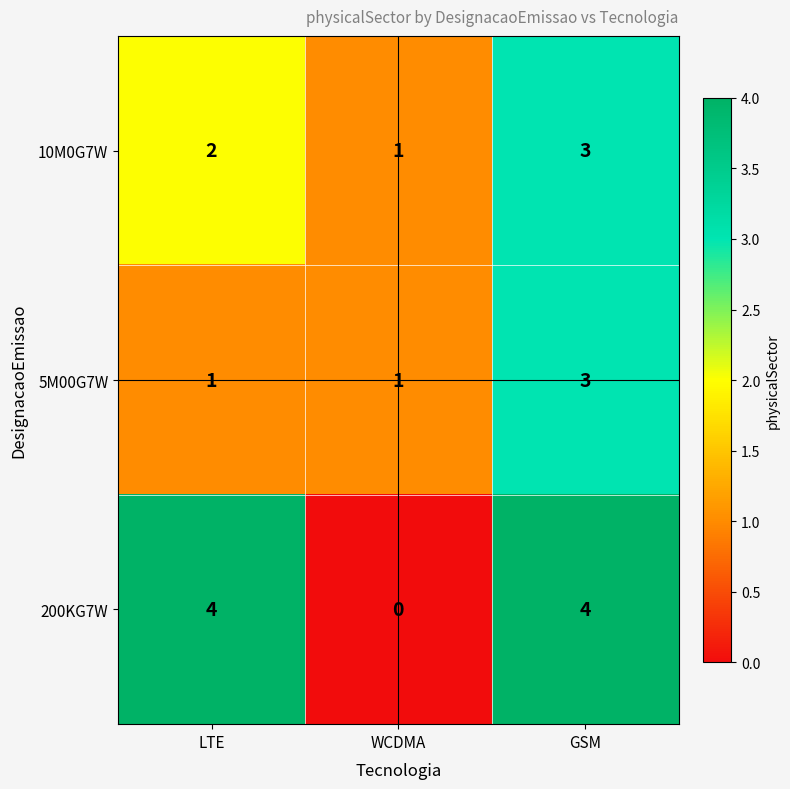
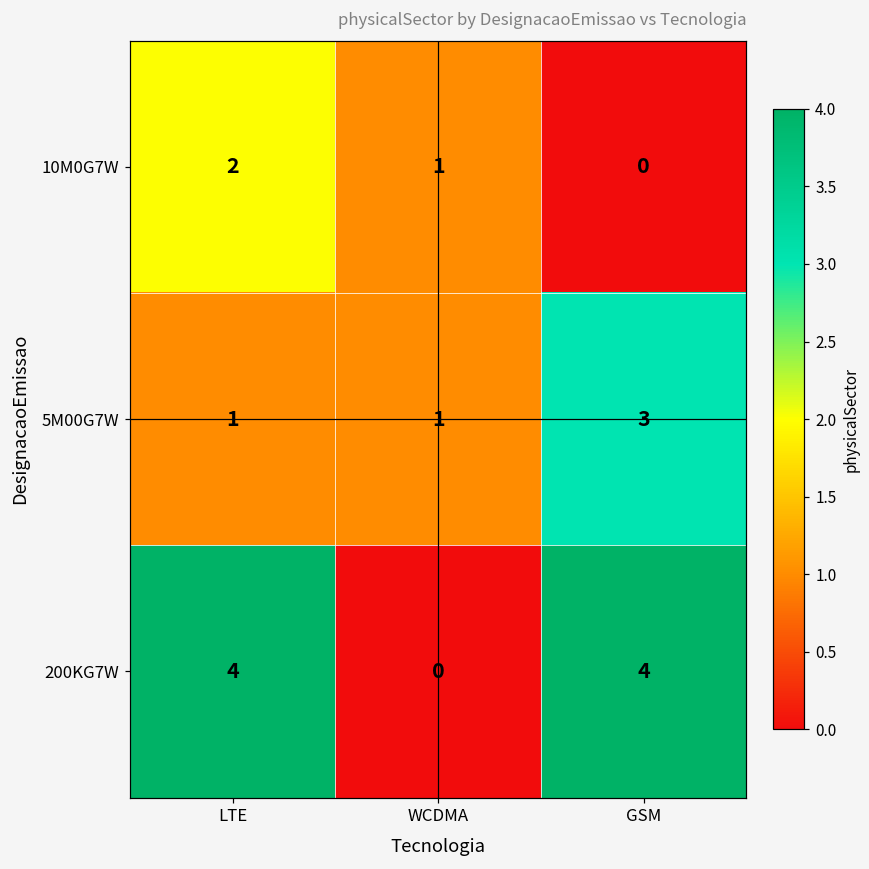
  {
    "10M0G7W": {
      "LTE": 2,
      "WCDMA": 1,
-     "GSM": 3
+     "GSM": 0
    },
    "5M00G7W": {
      "LTE": 1,
      "WCDMA": 1,
      "GSM": 3
    },
    "200KG7W": {
      "LTE": 4,
      "WCDMA": 0,
      "GSM": 4
    }
  }
